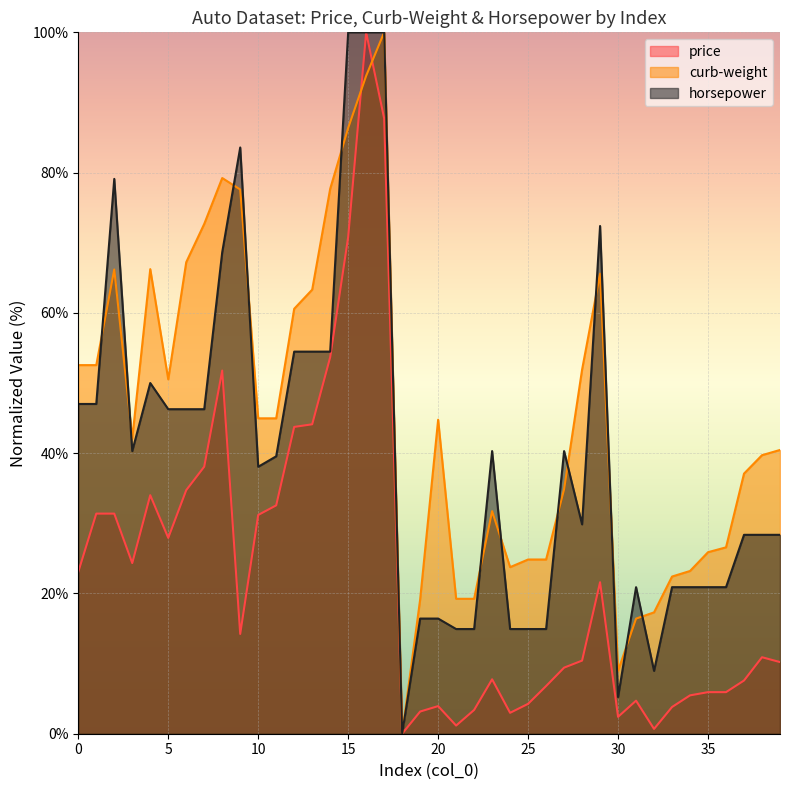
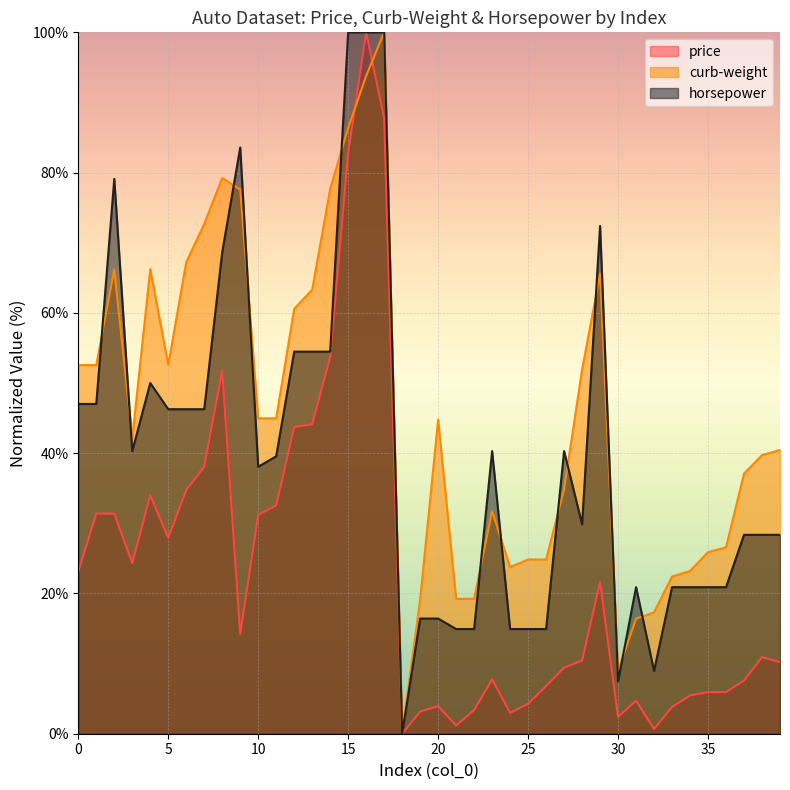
  {
    "price": {
      "0": "23%",
      "5": "28%",
      "10": "31%",
-     "15": "71%",
+     "15": "83%",
      "20": "4%",
      "25": "4%",
      "30": "2%",
      "35": "6%"
    },
    "curb-weight": {
      "0": "53%",
-     "5": "51%",
+     "5": "53%",
      "10": "45%",
      "15": "86%",
      "20": "45%",
      "25": "25%",
      "30": "9%",
      "35": "26%"
    },
    "horsepower": {
      "0": "47%",
      "5": "46%",
      "10": "38%",
      "15": "100%",
      "20": "16%",
      "25": "15%",
-     "30": "5%",
+     "30": "7%",
      "35": "21%"
    }
  }
